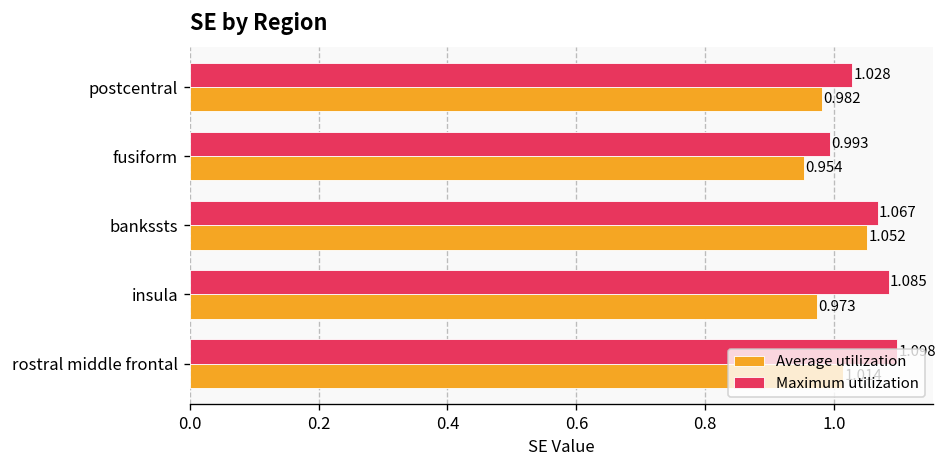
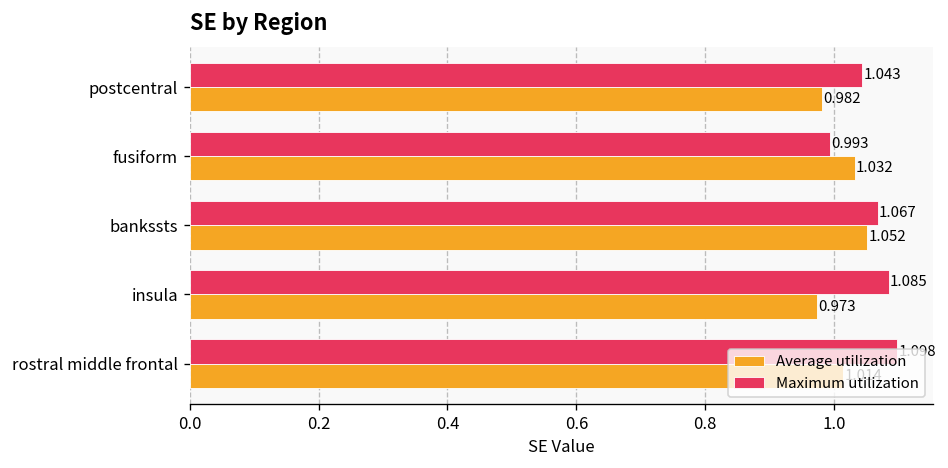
  {
    "Average utilization": {
      "postcentral": 0.982,
-     "fusiform": 0.954,
+     "fusiform": 1.032,
      "bankssts": 1.052,
      "insula": 0.973
    },
    "Maximum utilization": {
-     "postcentral": 1.028,
+     "postcentral": 1.043,
      "fusiform": 0.993,
      "bankssts": 1.067,
      "insula": 1.085
    }
  }
